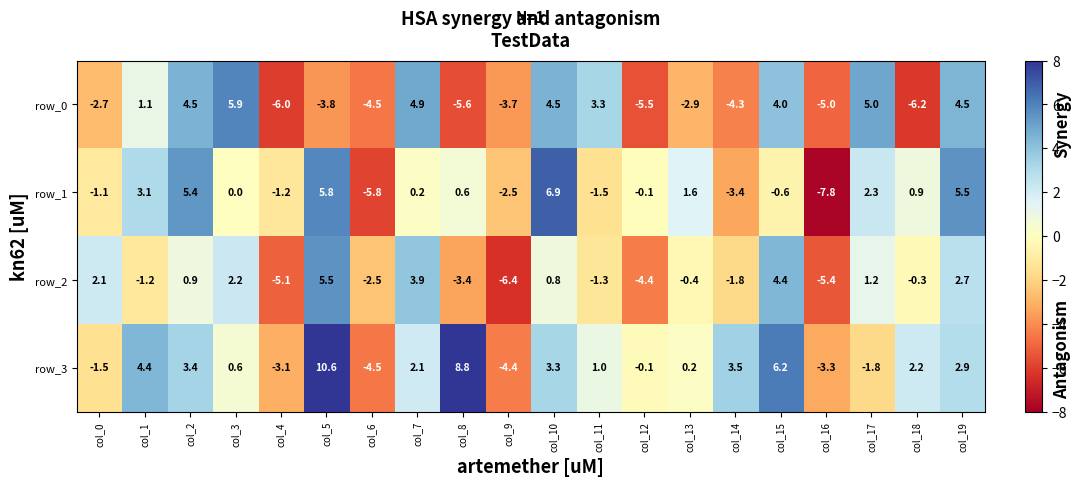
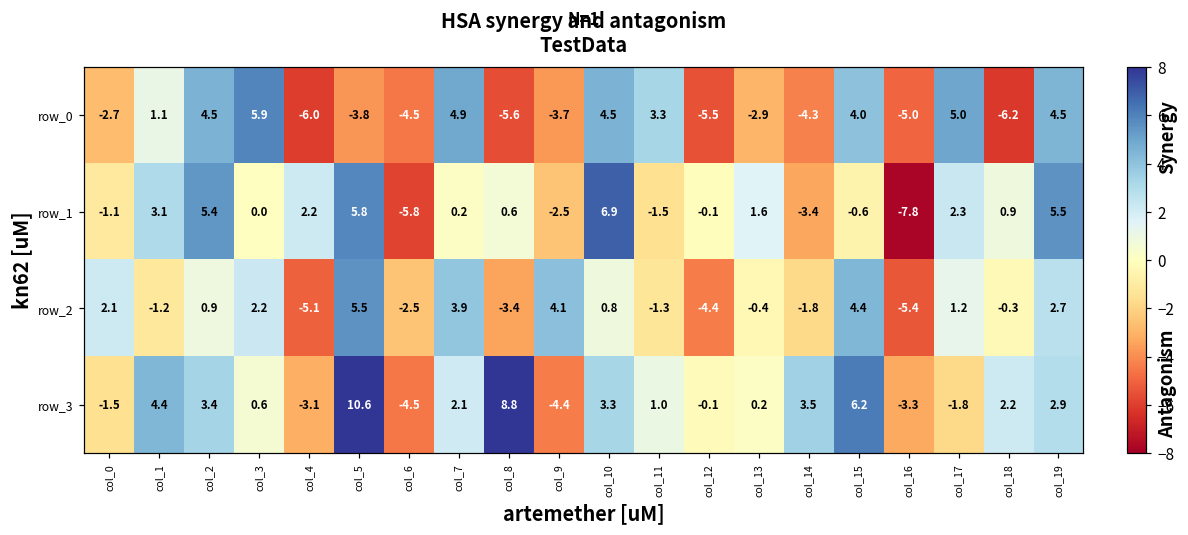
  {
    "row_0": {
      "col_0": -2.7,
      "col_1": 1.1,
      "col_2": 4.5,
      "col_3": 5.9,
      "col_4": -6.0,
      "col_5": -3.8,
      "col_6": -4.5,
      "col_7": 4.9,
      "col_8": -5.6,
      "col_9": -3.7,
      "col_10": 4.5,
      "col_11": 3.3,
      "col_12": -5.5,
      "col_13": -2.9,
      "col_14": -4.3,
      "col_15": 4.0,
      "col_16": -5.0,
      "col_17": 5.0,
      "col_18": -6.2,
      "col_19": 4.5
    },
    "row_1": {
      "col_0": -1.1,
      "col_1": 3.1,
      "col_2": 5.4,
      "col_3": 0.0,
-     "col_4": -1.2,
+     "col_4": 2.2,
      "col_5": 5.8,
      "col_6": -5.8,
      "col_7": 0.2,
      "col_8": 0.6,
      "col_9": -2.5,
      "col_10": 6.9,
      "col_11": -1.5,
      "col_12": -0.1,
      "col_13": 1.6,
      "col_14": -3.4,
      "col_15": -0.6,
      "col_16": -7.8,
      "col_17": 2.3,
      "col_18": 0.9,
      "col_19": 5.5
    },
    "row_2": {
      "col_0": 2.1,
      "col_1": -1.2,
      "col_2": 0.9,
      "col_3": 2.2,
      "col_4": -5.1,
      "col_5": 5.5,
      "col_6": -2.5,
      "col_7": 3.9,
      "col_8": -3.4,
-     "col_9": -6.4,
+     "col_9": 4.1,
      "col_10": 0.8,
      "col_11": -1.3,
      "col_12": -4.4,
      "col_13": -0.4,
      "col_14": -1.8,
      "col_15": 4.4,
      "col_16": -5.4,
      "col_17": 1.2,
      "col_18": -0.3,
      "col_19": 2.7
    },
    "row_3": {
      "col_0": -1.5,
      "col_1": 4.4,
      "col_2": 3.4,
      "col_3": 0.6,
      "col_4": -3.1,
      "col_5": 10.6,
      "col_6": -4.5,
      "col_7": 2.1,
      "col_8": 8.8,
      "col_9": -4.4,
      "col_10": 3.3,
      "col_11": 1.0,
      "col_12": -0.1,
      "col_13": 0.2,
      "col_14": 3.5,
      "col_15": 6.2,
      "col_16": -3.3,
      "col_17": -1.8,
      "col_18": 2.2,
      "col_19": 2.9
    }
  }
